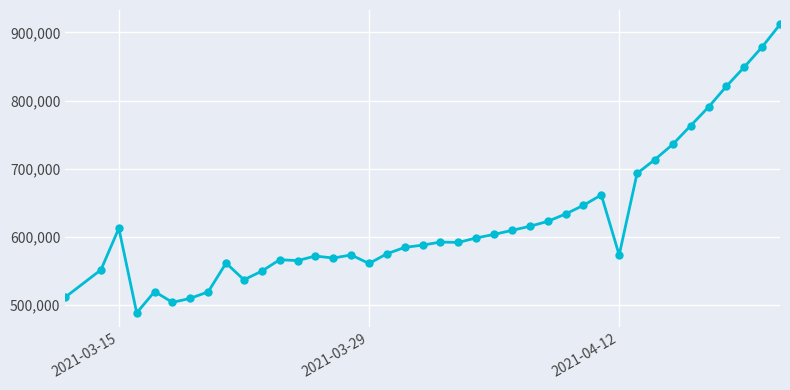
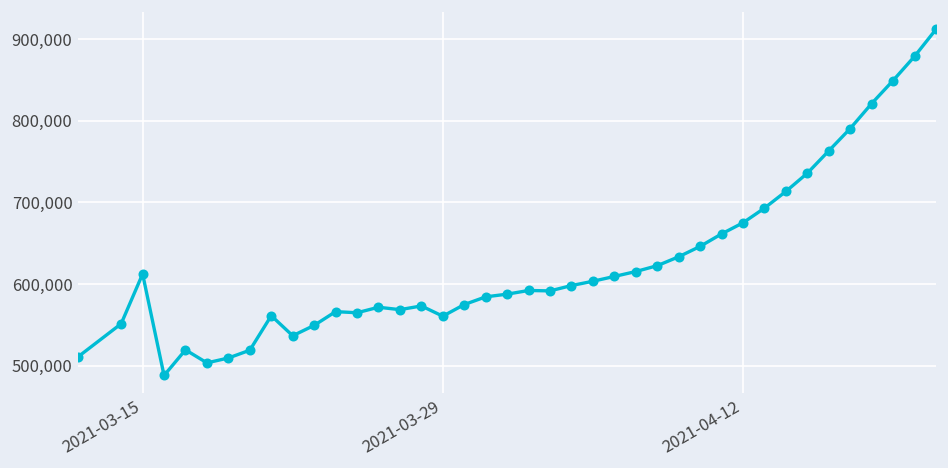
  {
    "2021-03-15": "610,000",
    "2021-03-29": "560,000",
-   "2021-04-12": "570,000"
+   "2021-04-12": "670,000"
  }
